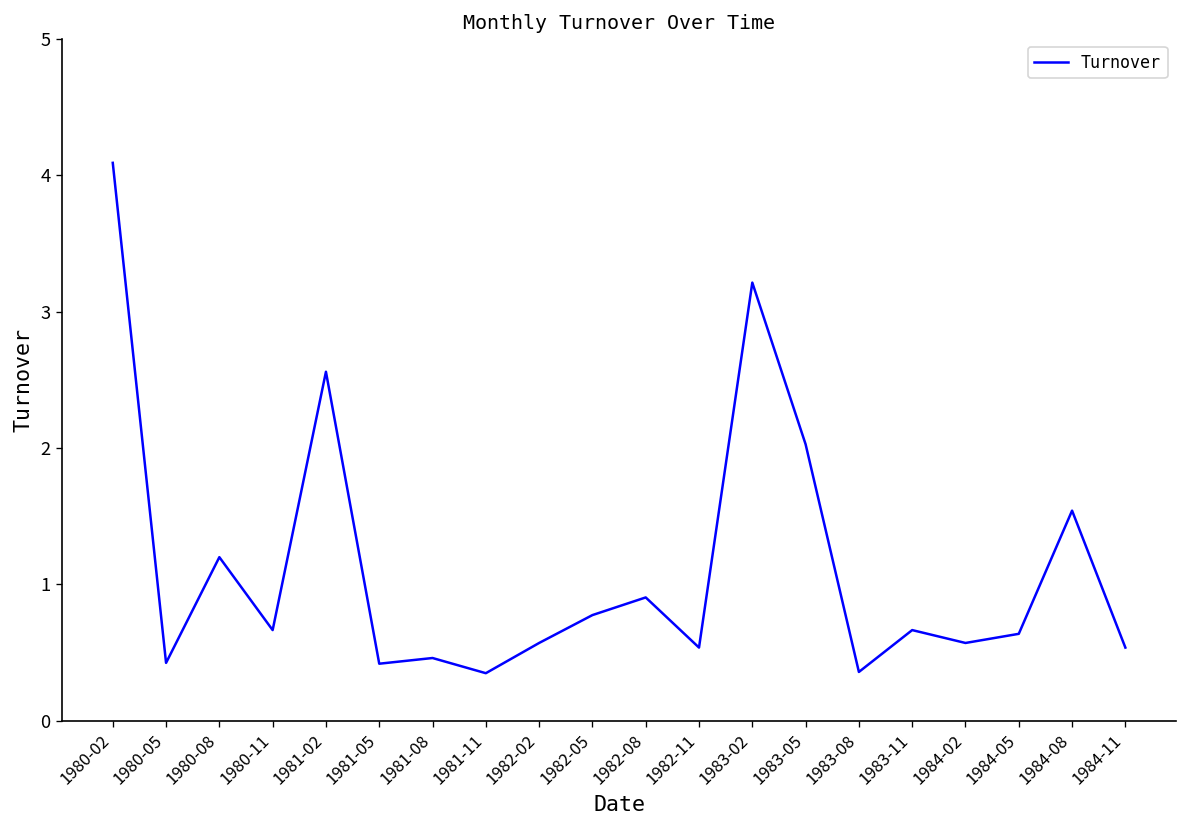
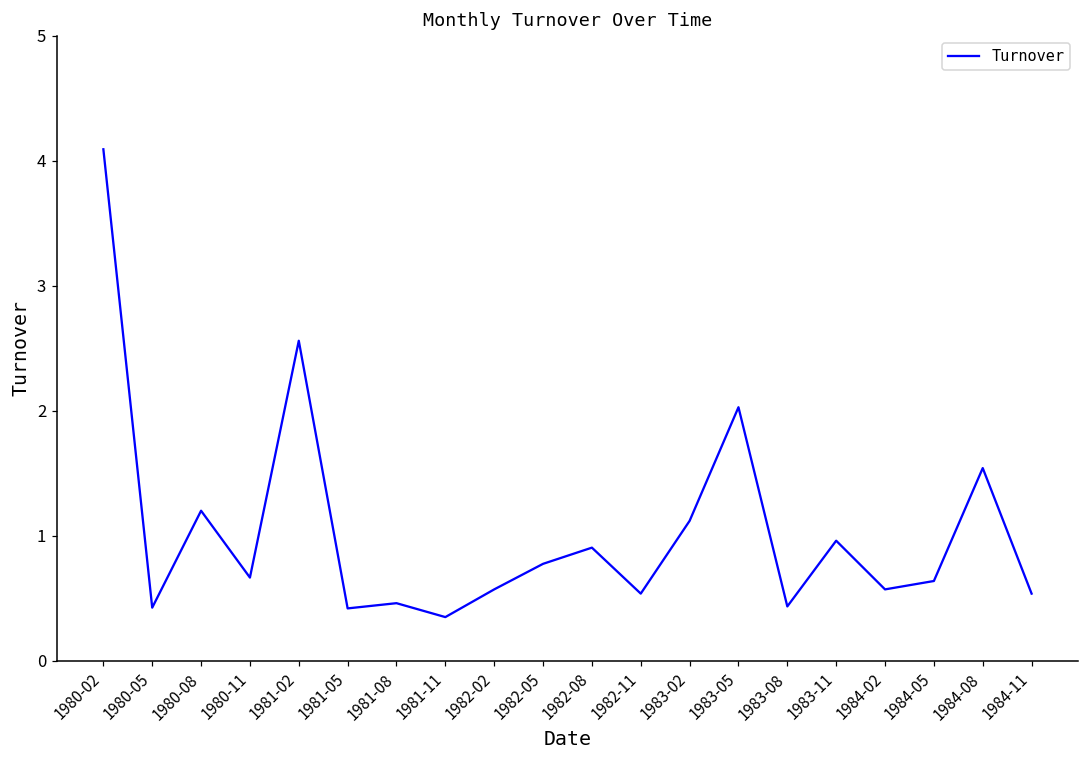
  {
    "1980-02": 4.09,
    "1980-05": 0.42,
    "1980-08": 1.20,
    "1980-11": 0.66,
    "1981-02": 2.56,
    "1981-05": 0.42,
    "1981-08": 0.46,
    "1981-11": 0.35,
    "1982-02": 0.57,
    "1982-05": 0.77,
    "1982-08": 0.90,
    "1982-11": 0.54,
-   "1983-02": 3.21,
+   "1983-02": 1.12,
    "1983-05": 2.03,
-   "1983-08": 0.36,
-   "1983-11": 0.66,
+   "1983-08": 0.43,
+   "1983-11": 0.96,
    "1984-02": 0.57,
    "1984-05": 0.64,
    "1984-08": 1.54,
    "1984-11": 0.54
  }
